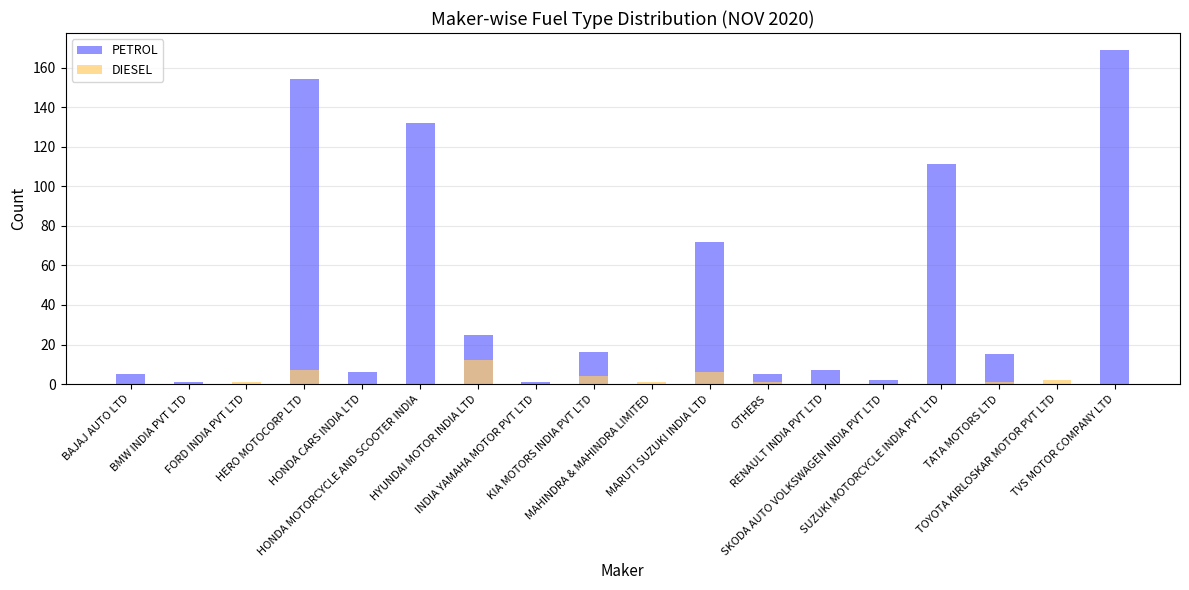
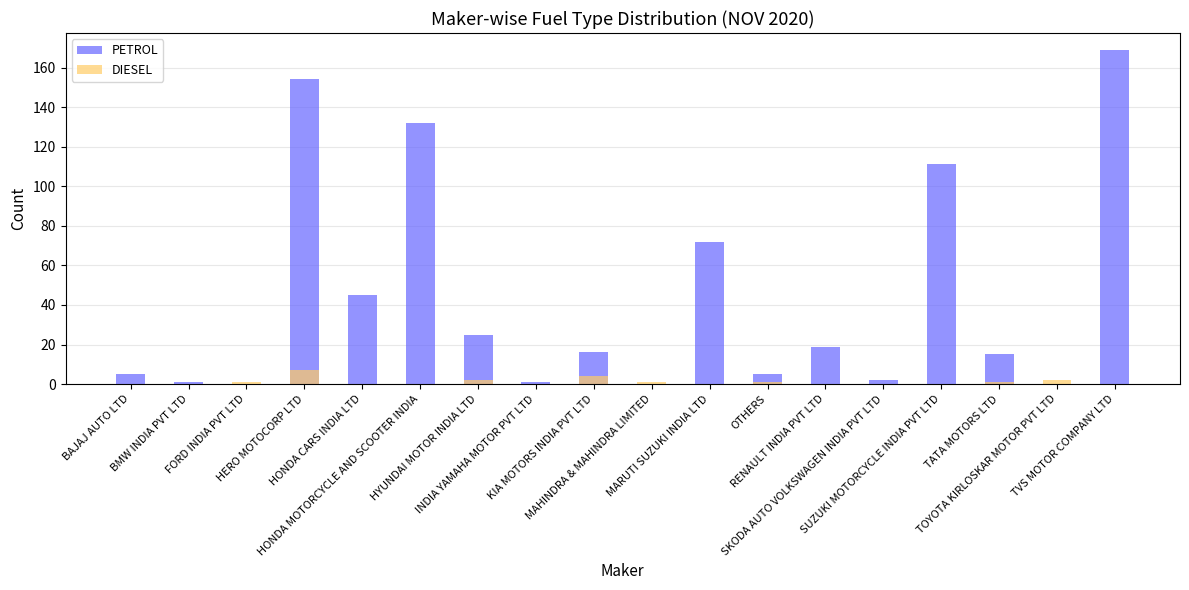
  {
    "PETROL": {
      "BAJAJ AUTO LTD": 5,
      "FORD INDIA PVT LTD": 0,
      "HERO MOTOCORP LTD": 154,
-     "HONDA CARS INDIA LTD": 6,
+     "HONDA CARS INDIA LTD": 45,
      "HONDA MOTORCYCLE AND SCOOTER INDIA": 132,
      "HYUNDAI MOTOR INDIA LTD": 25,
      "KIA MOTORS INDIA PVT LTD": 16,
      "MAHINDRA & MAHINDRA LIMITED": 0,
      "MARUTI SUZUKI INDIA LTD": 72,
      "OTHERS": 5,
-     "RENAULT INDIA PVT LTD": 7,
+     "RENAULT INDIA PVT LTD": 19,
      "SKODA AUTO VOLKSWAGEN INDIA PVT LTD": 2,
      "SUZUKI MOTORCYCLE INDIA PVT LTD": 111,
      "TATA MOTORS LTD": 15,
      "TOYOTA KIRLOSKAR MOTOR PVT LTD": 0,
      "TVS MOTOR COMPANY LTD": 169
    },
    "DIESEL": {
      "BAJAJ AUTO LTD": 0,
      "BMW INDIA PVT LTD": 0,
      "HONDA CARS INDIA LTD": 0,
      "HONDA MOTORCYCLE AND SCOOTER INDIA": 0,
-     "HYUNDAI MOTOR INDIA LTD": 12,
+     "HYUNDAI MOTOR INDIA LTD": 2,
      "INDIA YAMAHA MOTOR PVT LTD": 0,
-     "MARUTI SUZUKI INDIA LTD": 6,
+     "MARUTI SUZUKI INDIA LTD": 0,
      "RENAULT INDIA PVT LTD": 0,
      "SKODA AUTO VOLKSWAGEN INDIA PVT LTD": 0,
      "SUZUKI MOTORCYCLE INDIA PVT LTD": 0,
      "TOYOTA KIRLOSKAR MOTOR PVT LTD": 2,
      "TVS MOTOR COMPANY LTD": 0
    }
  }
